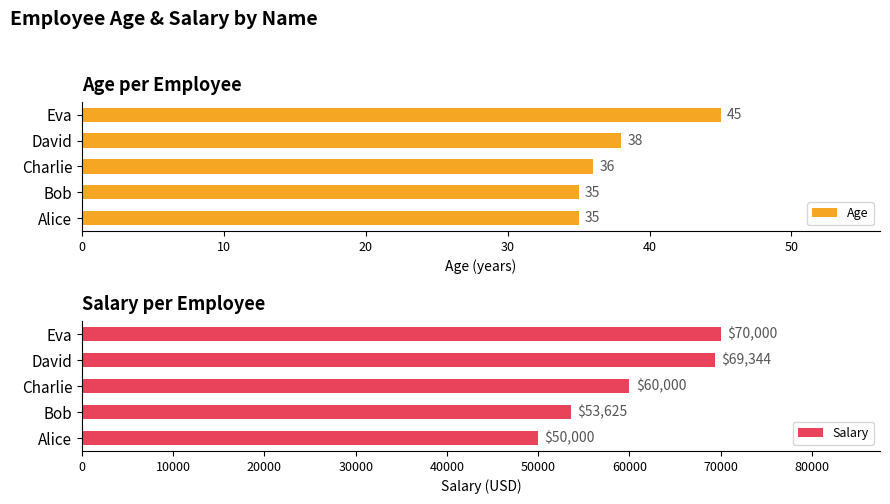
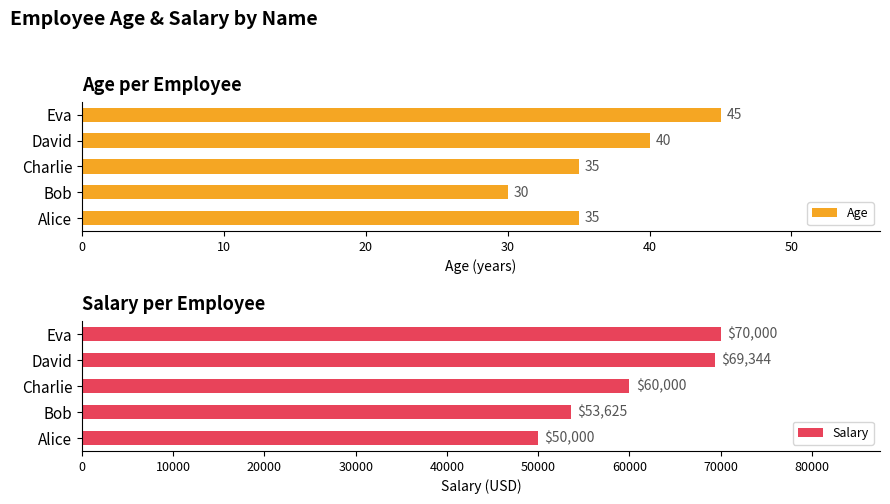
  {
    "Age per Employee": {
      "Eva": "45",
-     "David": "38",
-     "Charlie": "36",
-     "Bob": "35",
+     "David": "40",
+     "Charlie": "35",
+     "Bob": "30",
      "Alice": "35"
    },
    "Salary per Employee": {
      "Eva": "$70,000",
      "David": "$69,344",
      "Charlie": "$60,000",
      "Bob": "$53,625",
      "Alice": "$50,000"
    }
  }
